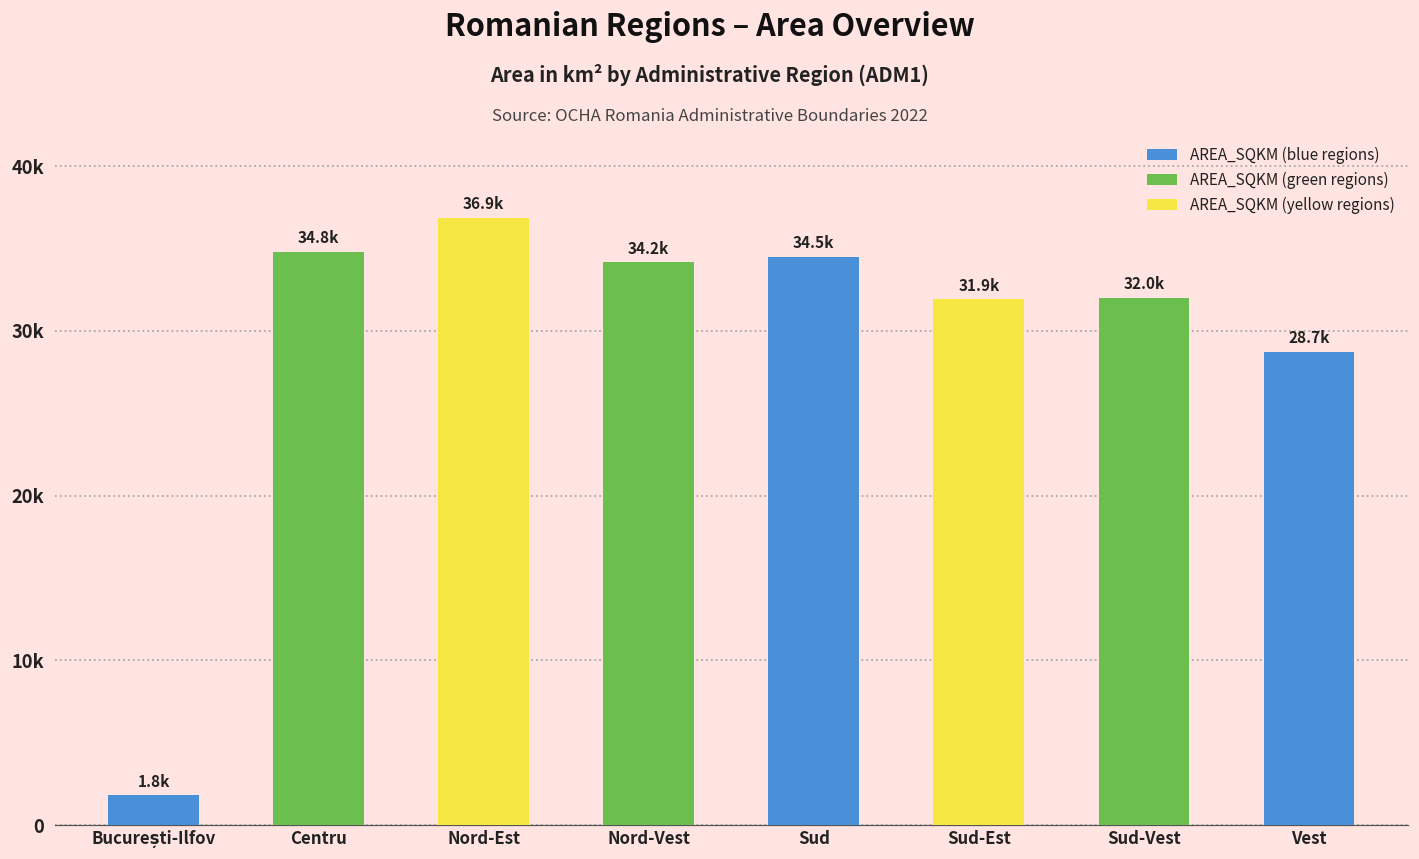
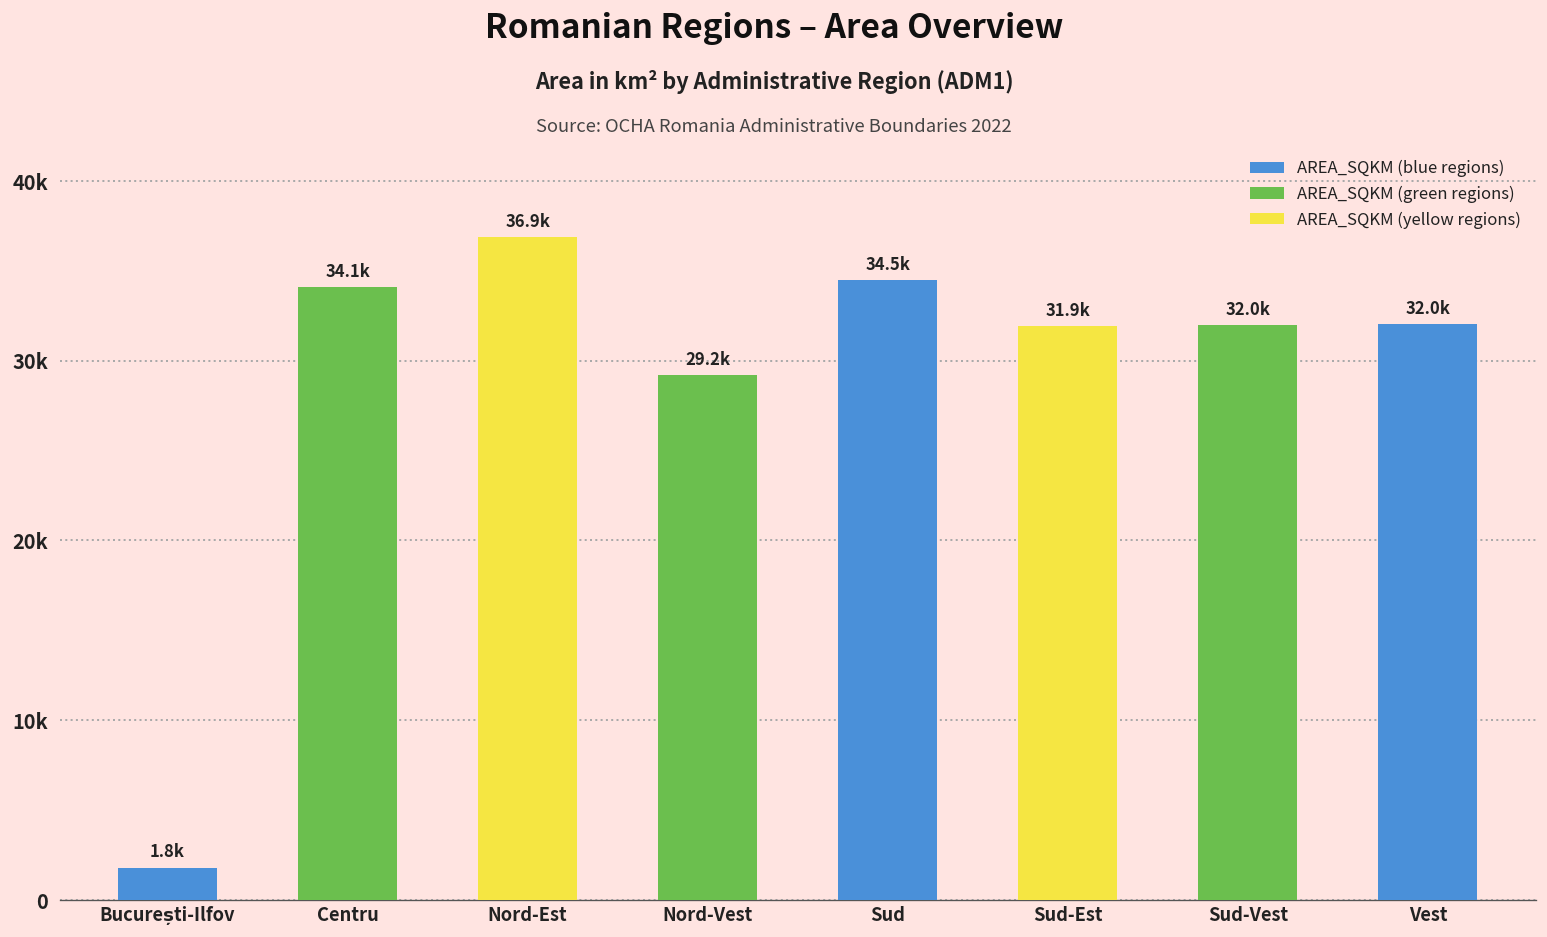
  {
    "București-Ilfov": "1.8k",
-   "Centru": "34.8k",
+   "Centru": "34.1k",
    "Nord-Est": "36.9k",
-   "Nord-Vest": "34.2k",
+   "Nord-Vest": "29.2k",
    "Sud": "34.5k",
    "Sud-Est": "31.9k",
    "Sud-Vest": "32.0k",
-   "Vest": "28.7k"
+   "Vest": "32.0k"
  }
